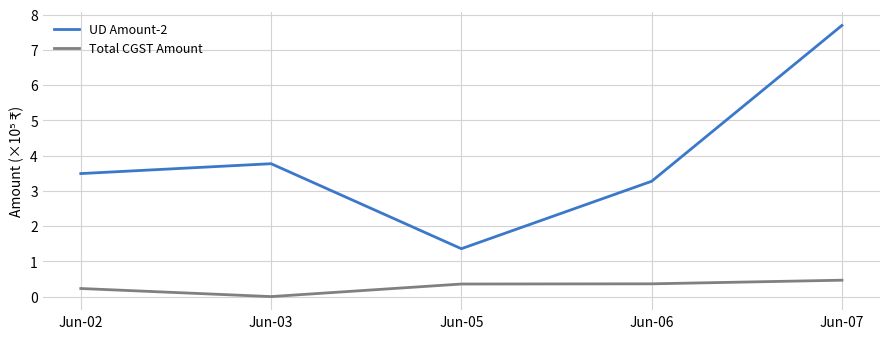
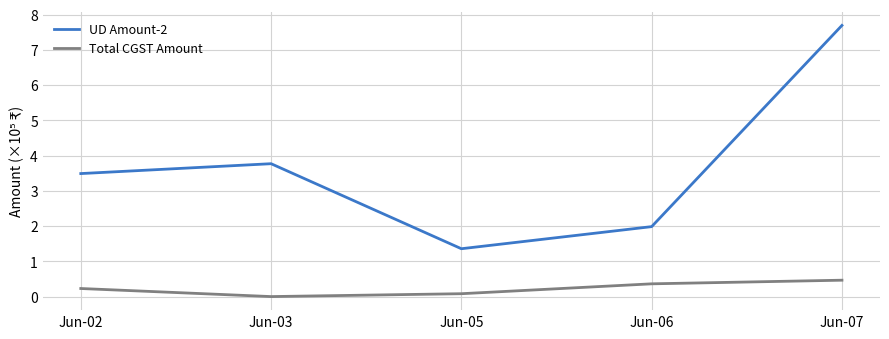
  {
    "UD Amount-2": {
      "Jun-02": 3.5,
      "Jun-03": 3.8,
      "Jun-05": 1.4,
-     "Jun-06": 3.3,
+     "Jun-06": 2.0,
      "Jun-07": 7.7
    },
    "Total CGST Amount": {
      "Jun-02": 0.2,
      "Jun-03": 0.0,
-     "Jun-05": 0.4,
+     "Jun-05": 0.1,
      "Jun-06": 0.4,
      "Jun-07": 0.5
    }
  }
